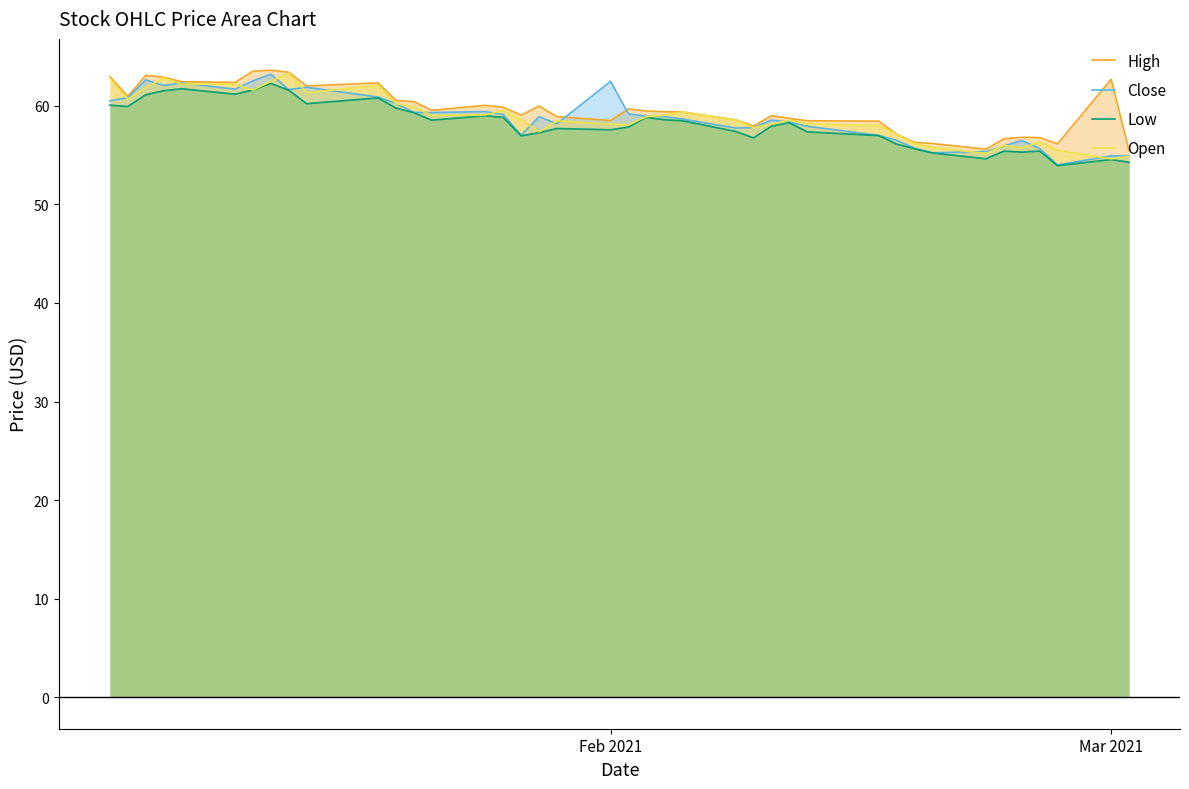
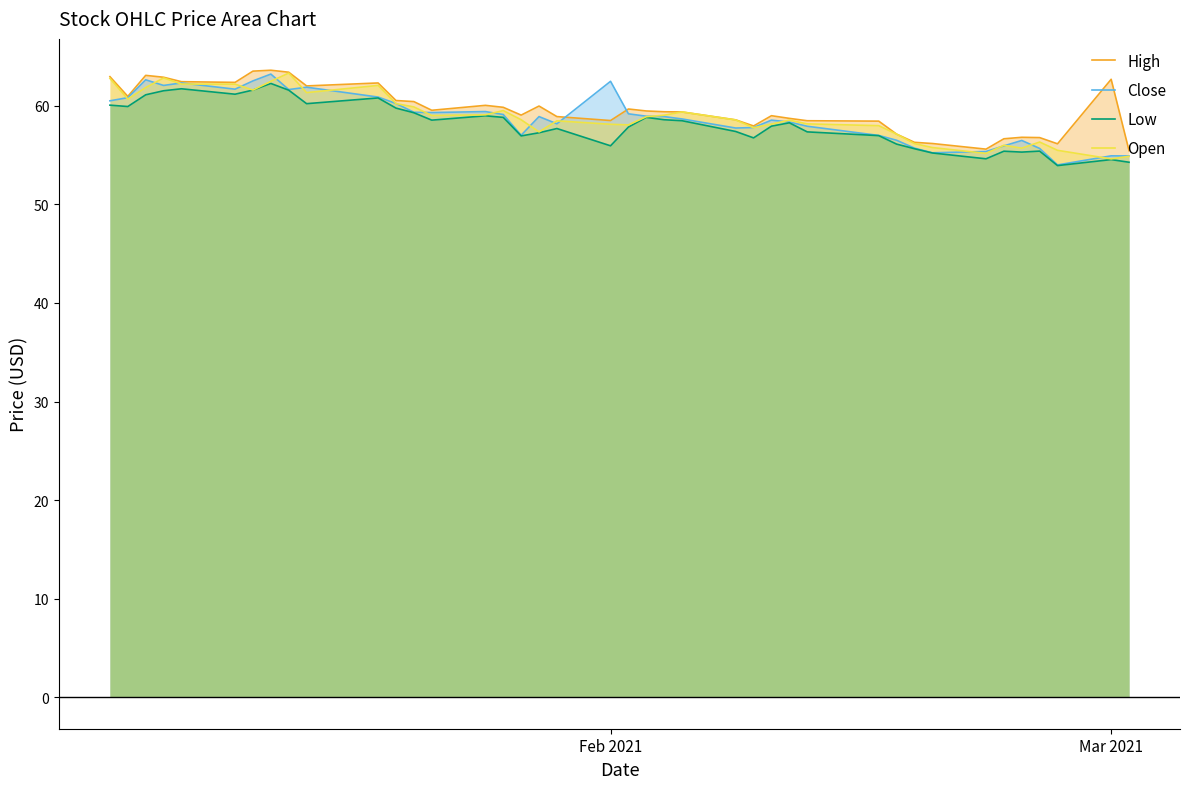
  {
    "High": {
      "Feb 2021": 58,
      "Mar 2021": 63
    },
    "Close": {
      "Feb 2021": 62,
      "Mar 2021": 55
    },
    "Low": {
-     "Feb 2021": 58
+     "Feb 2021": 56
    },
    "Open": {
      "Feb 2021": 58
    }
  }
